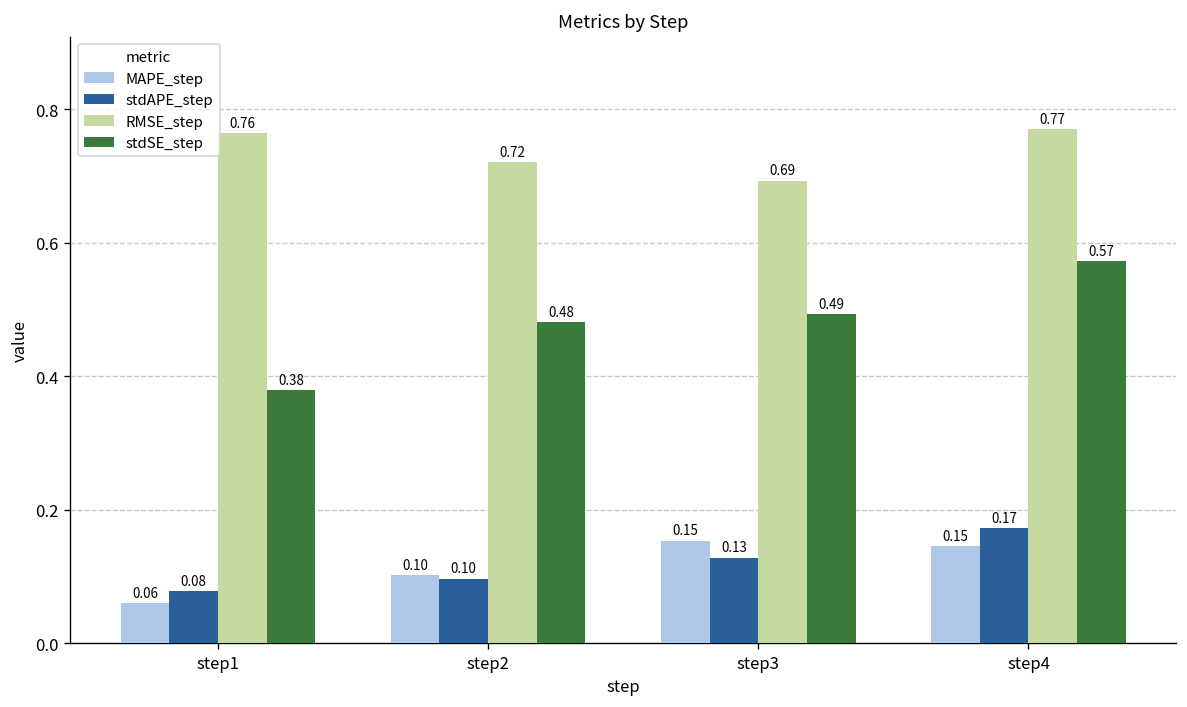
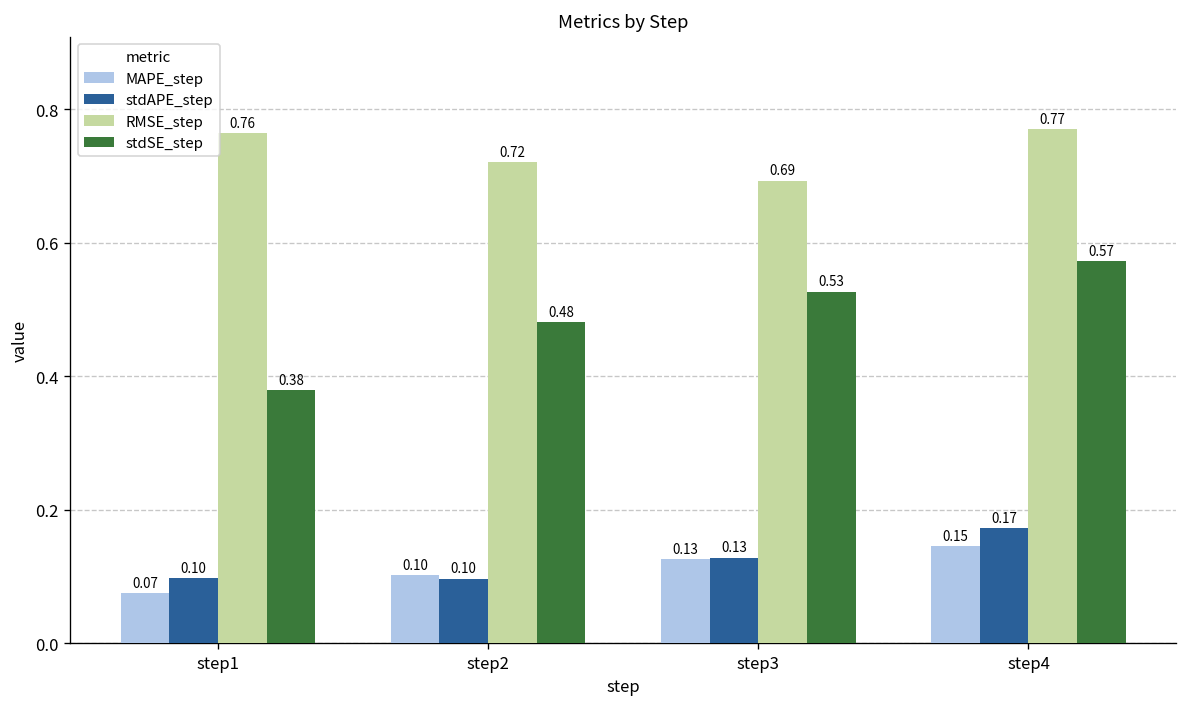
  {
    "MAPE_step": {
-     "step1": 0.06,
+     "step1": 0.07,
      "step2": 0.10,
-     "step3": 0.15,
+     "step3": 0.13,
      "step4": 0.15
    },
    "stdAPE_step": {
-     "step1": 0.08,
+     "step1": 0.10,
      "step2": 0.10,
      "step3": 0.13,
      "step4": 0.17
    },
    "RMSE_step": {
      "step1": 0.76,
      "step2": 0.72,
      "step3": 0.69,
      "step4": 0.77
    },
    "stdSE_step": {
      "step1": 0.38,
      "step2": 0.48,
-     "step3": 0.49,
+     "step3": 0.53,
      "step4": 0.57
    }
  }
